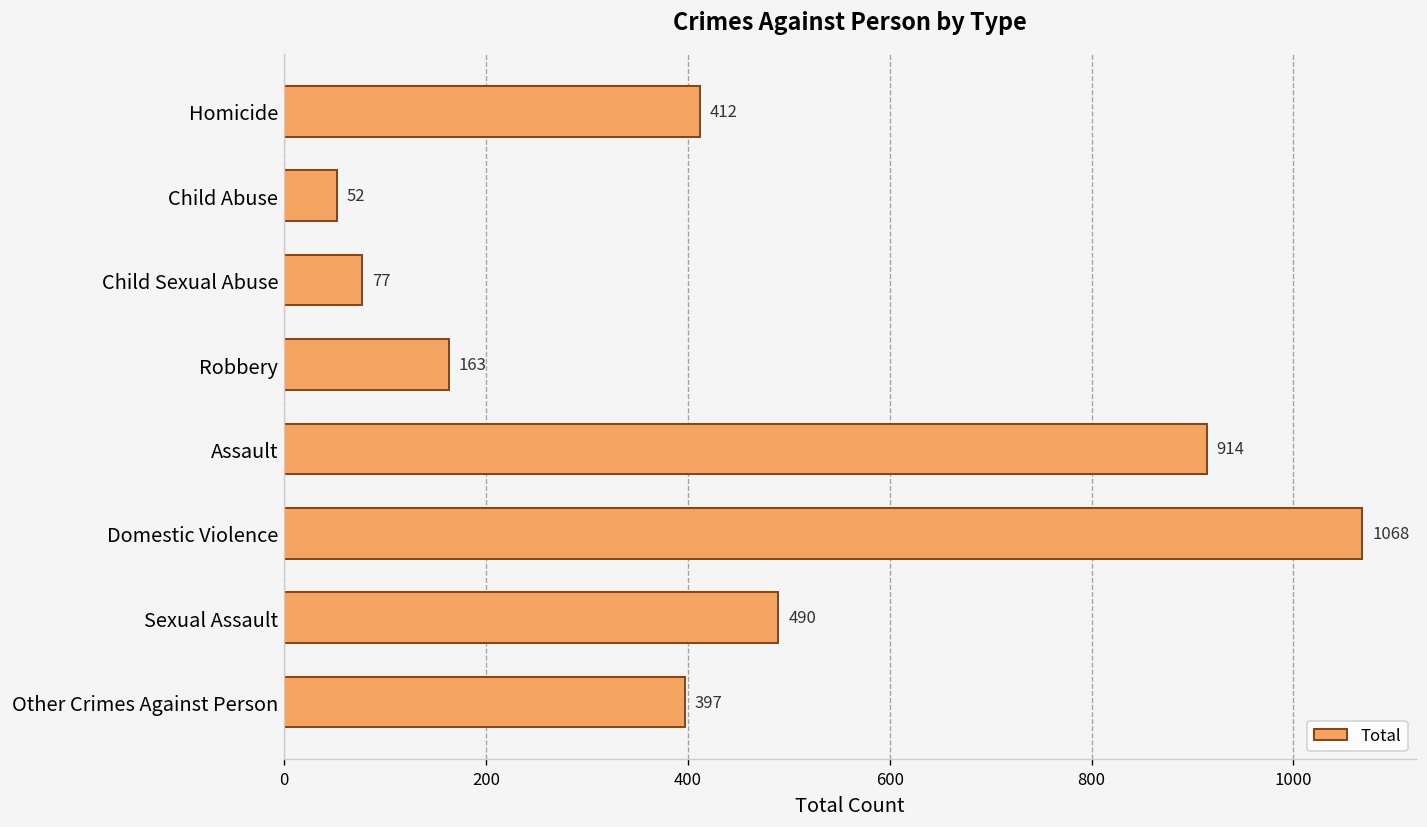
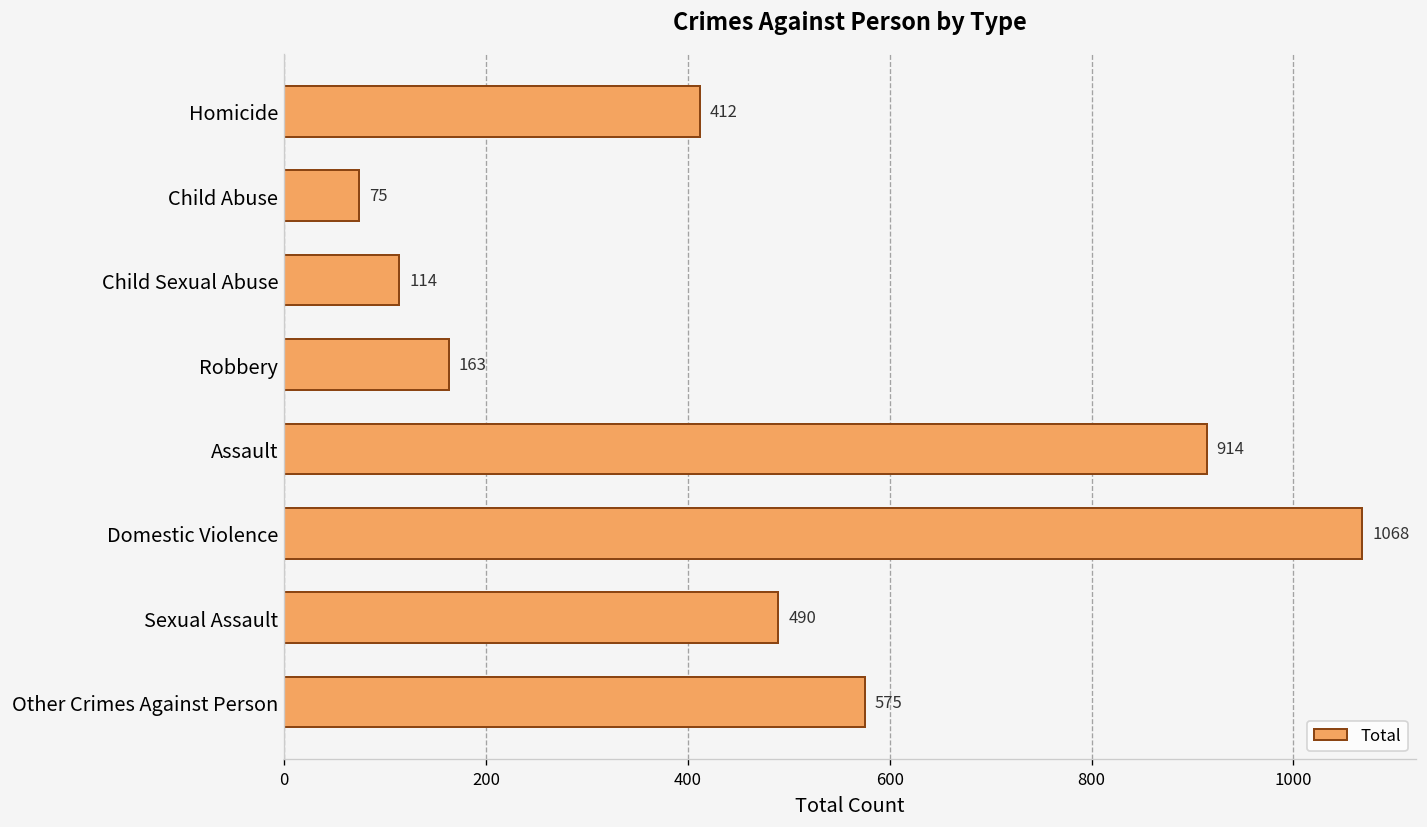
  {
    "Homicide": 412,
-   "Child Abuse": 52,
-   "Child Sexual Abuse": 77,
+   "Child Abuse": 75,
+   "Child Sexual Abuse": 114,
    "Robbery": 163,
    "Assault": 914,
    "Domestic Violence": 1068,
    "Sexual Assault": 490,
-   "Other Crimes Against Person": 397
+   "Other Crimes Against Person": 575
  }
